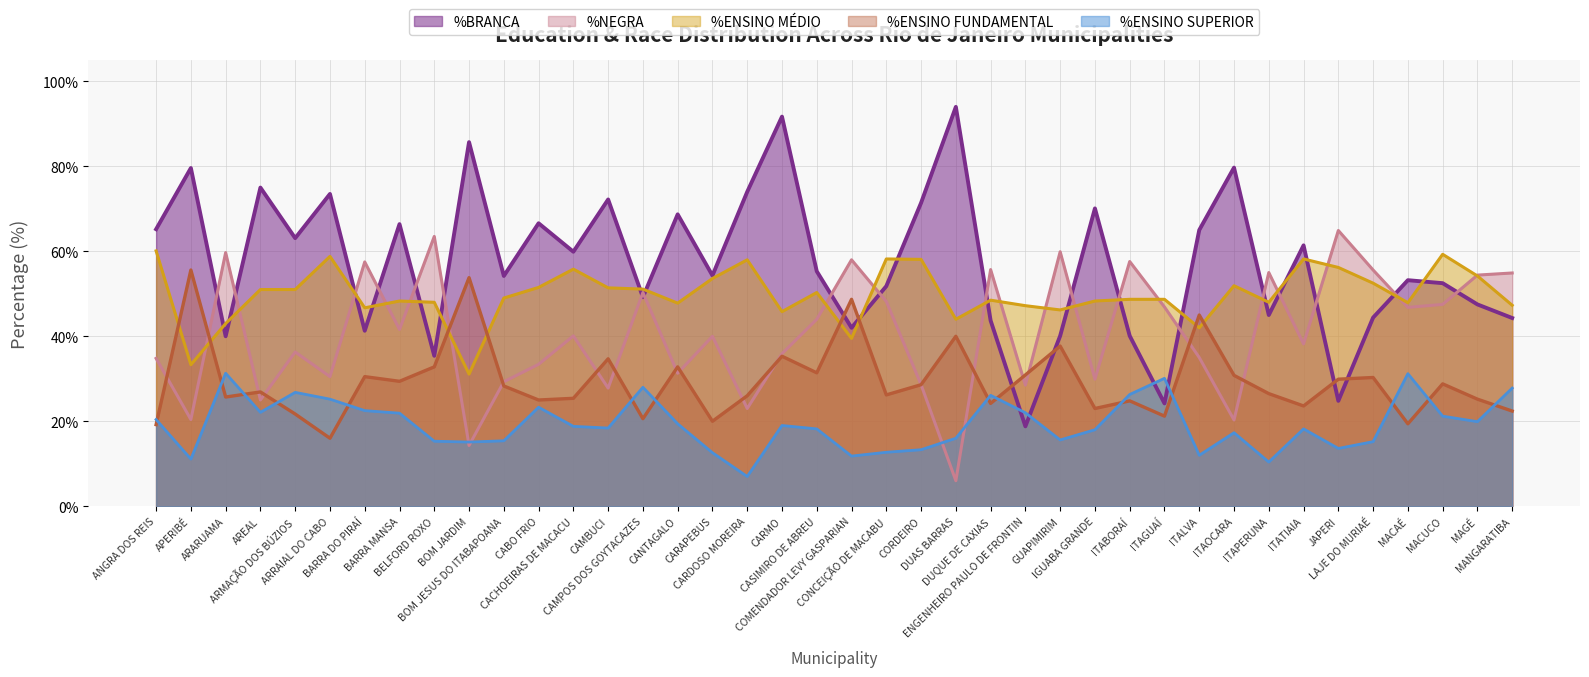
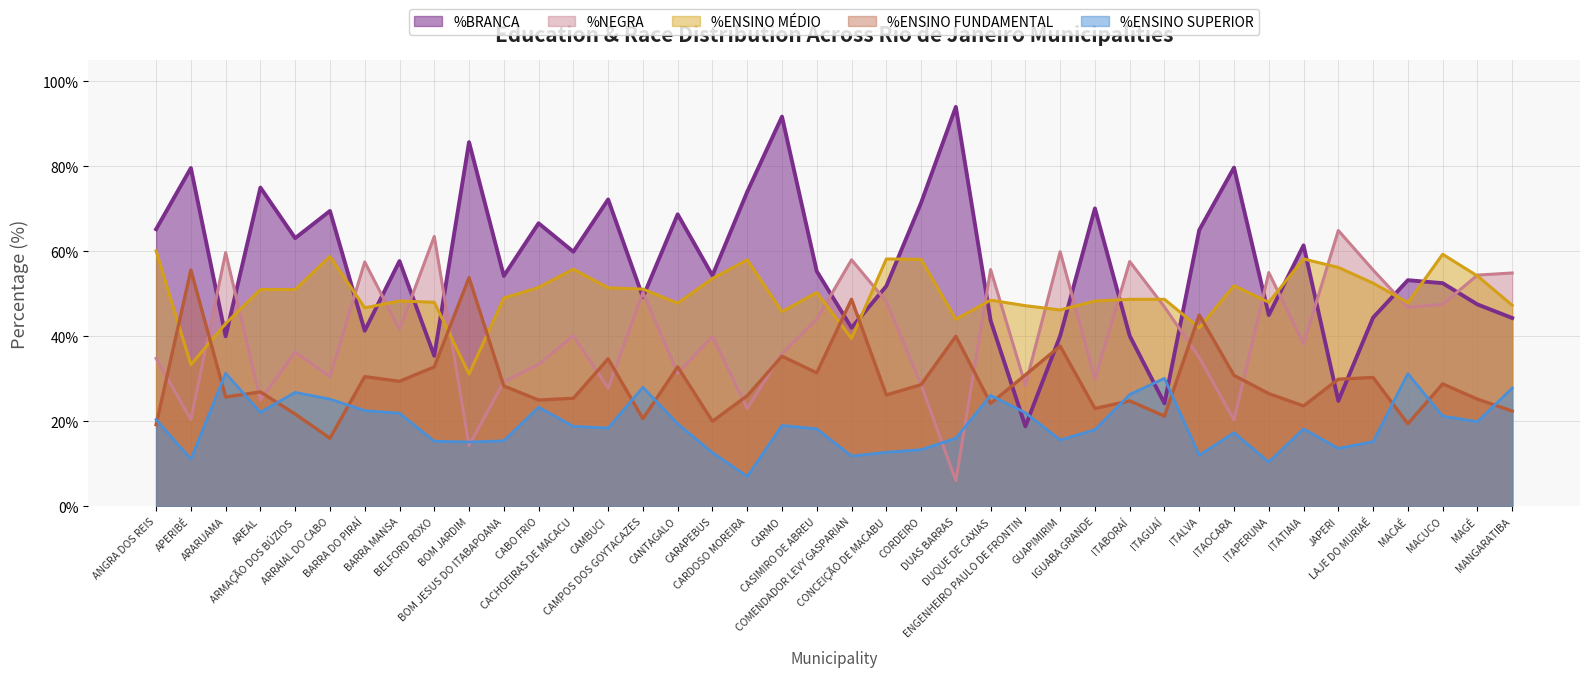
  {
    "%BRANCA": {
      "ANGRA DOS REIS": "65%",
      "APERIBÉ": "80%",
      "ARARUAMA": "40%",
      "AREAL": "75%",
      "ARMAÇÃO DOS BÚZIOS": "63%",
-     "ARRAIAL DO CABO": "74%",
+     "ARRAIAL DO CABO": "70%",
      "BARRA DO PIRAÍ": "41%",
-     "BARRA MANSA": "66%",
+     "BARRA MANSA": "58%",
      "BELFORD ROXO": "35%",
      "BOM JARDIM": "86%",
      "BOM JESUS DO ITABAPOANA": "54%",
      "CABO FRIO": "67%",
      "CACHOEIRAS DE MACACU": "60%",
      "CAMBUCI": "72%",
      "CAMPOS DOS GOYTACAZES": "49%",
      "CANTAGALO": "69%",
      "CARAPEBUS": "54%",
      "CARDOSO MOREIRA": "74%",
      "CARMO": "92%",
      "CASIMIRO DE ABREU": "55%",
      "COMENDADOR LEVY GASPARIAN": "42%",
      "CONCEIÇÃO DE MACABU": "52%",
      "CORDEIRO": "71%",
      "DUAS BARRAS": "94%",
      "DUQUE DE CAXIAS": "44%",
      "ENGENHEIRO PAULO DE FRONTIN": "19%",
      "GUAPIMIRIM": "40%",
      "IGUABA GRANDE": "70%",
      "ITABORAÍ": "40%",
      "ITAGUAÍ": "24%",
      "ITALVA": "65%",
      "ITAOCARA": "80%",
      "ITAPERUNA": "45%",
      "ITATIAIA": "61%",
      "JAPERI": "25%",
      "LAJE DO MURIAÉ": "44%",
      "MACAÉ": "53%",
      "MACUCO": "53%",
      "MAGÉ": "48%",
      "MANGARATIBA": "44%"
    },
    "%ENSINO SUPERIOR": {
      "ANGRA DOS REIS": "20%",
      "APERIBÉ": "11%",
      "ARARUAMA": "31%",
      "AREAL": "22%",
      "ARMAÇÃO DOS BÚZIOS": "27%",
      "ARRAIAL DO CABO": "25%",
      "BARRA DO PIRAÍ": "23%",
      "BARRA MANSA": "22%",
      "BELFORD ROXO": "15%",
      "BOM JARDIM": "15%",
      "BOM JESUS DO ITABAPOANA": "15%",
      "CABO FRIO": "23%",
      "CACHOEIRAS DE MACACU": "19%",
      "CAMBUCI": "18%",
      "CAMPOS DOS GOYTACAZES": "28%",
      "CANTAGALO": "19%",
      "CARAPEBUS": "13%",
      "CARDOSO MOREIRA": "7%",
      "CARMO": "19%",
      "CASIMIRO DE ABREU": "18%",
      "COMENDADOR LEVY GASPARIAN": "12%",
      "CONCEIÇÃO DE MACABU": "13%",
      "CORDEIRO": "13%",
      "DUAS BARRAS": "16%",
      "DUQUE DE CAXIAS": "26%",
      "ENGENHEIRO PAULO DE FRONTIN": "22%",
      "GUAPIMIRIM": "16%",
      "IGUABA GRANDE": "18%",
      "ITABORAÍ": "26%",
      "ITAGUAÍ": "30%",
      "ITALVA": "12%",
      "ITAOCARA": "17%",
      "ITAPERUNA": "10%",
      "ITATIAIA": "18%",
      "JAPERI": "14%",
      "LAJE DO MURIAÉ": "15%",
      "MACAÉ": "31%",
      "MACUCO": "21%",
      "MAGÉ": "20%",
      "MANGARATIBA": "28%"
    }
  }
